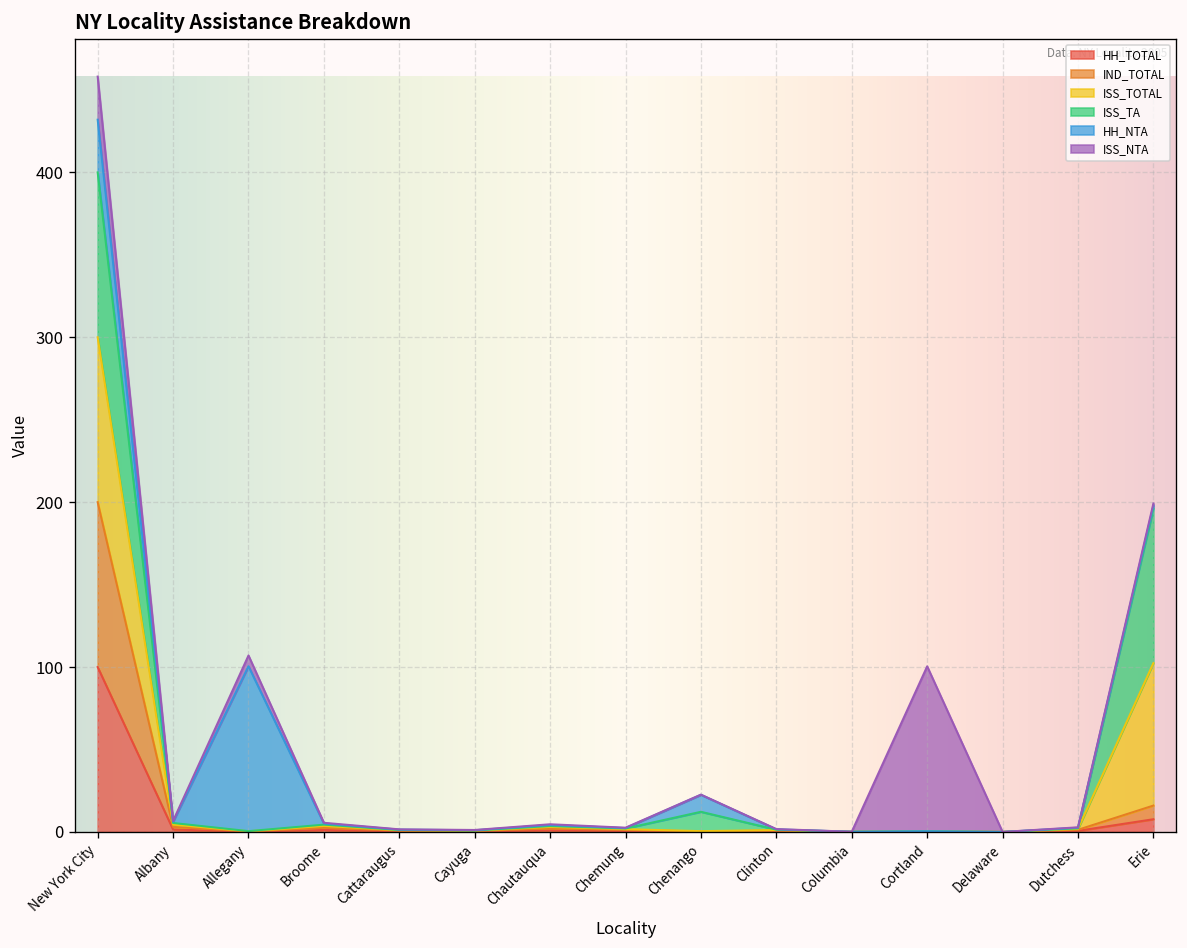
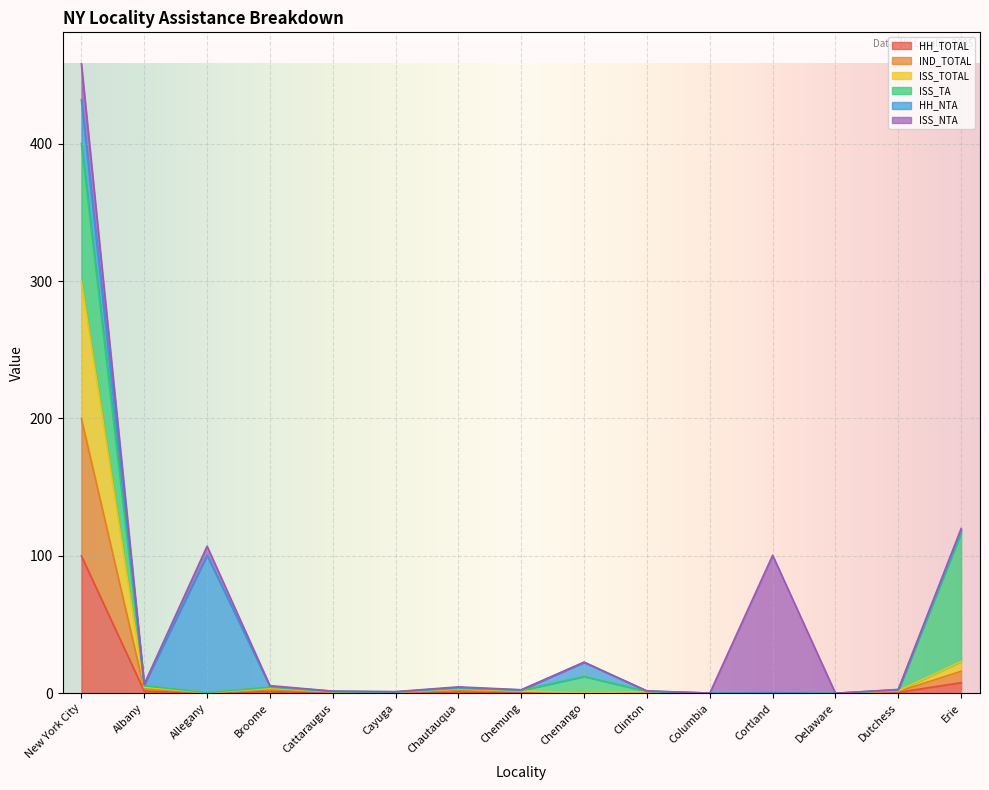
  {
    "ISS_TOTAL": {
      "New York City": 100,
-     "Erie": 86
+     "Erie": 7
    },
    "ISS_TA": {
      "New York City": 100,
      "Chenango": 12
    },
    "HH_NTA": {
      "New York City": 32,
      "Allegany": 100
    },
    "ISS_NTA": {
      "New York City": 26,
      "Allegany": 7,
      "Cortland": 100
    }
  }
